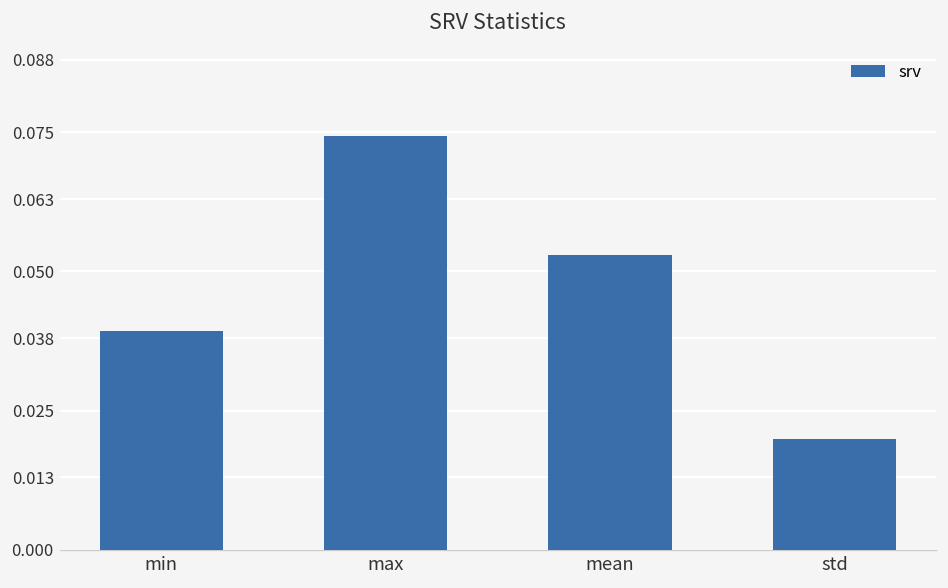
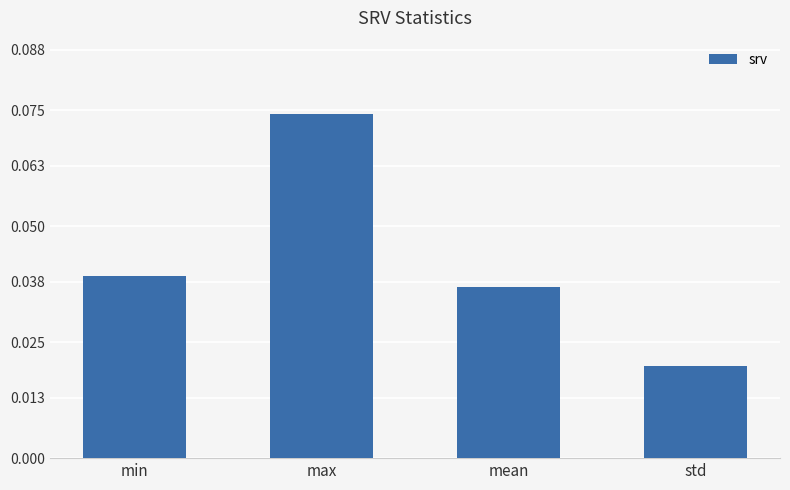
  {
    "min": 0.039,
    "max": 0.074,
-   "mean": 0.053,
+   "mean": 0.037,
    "std": 0.020
  }
